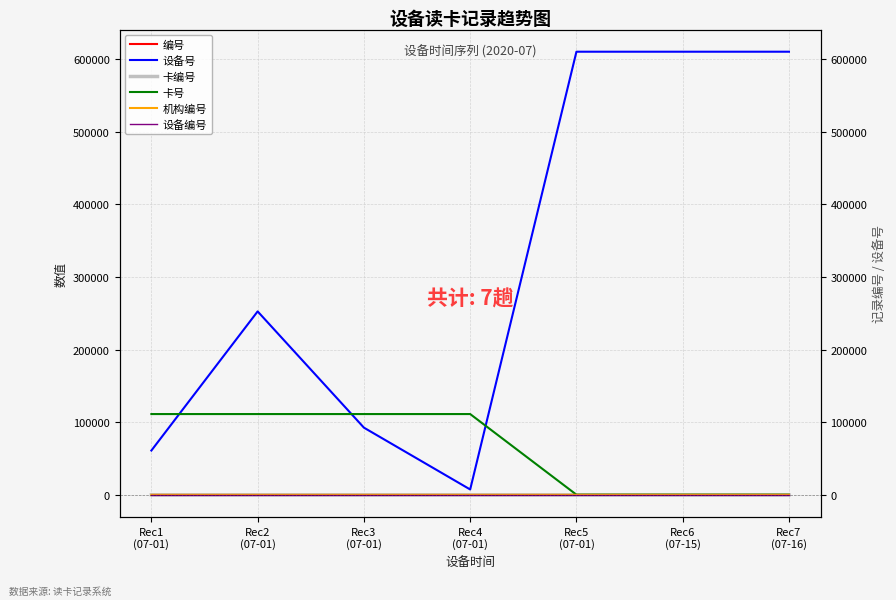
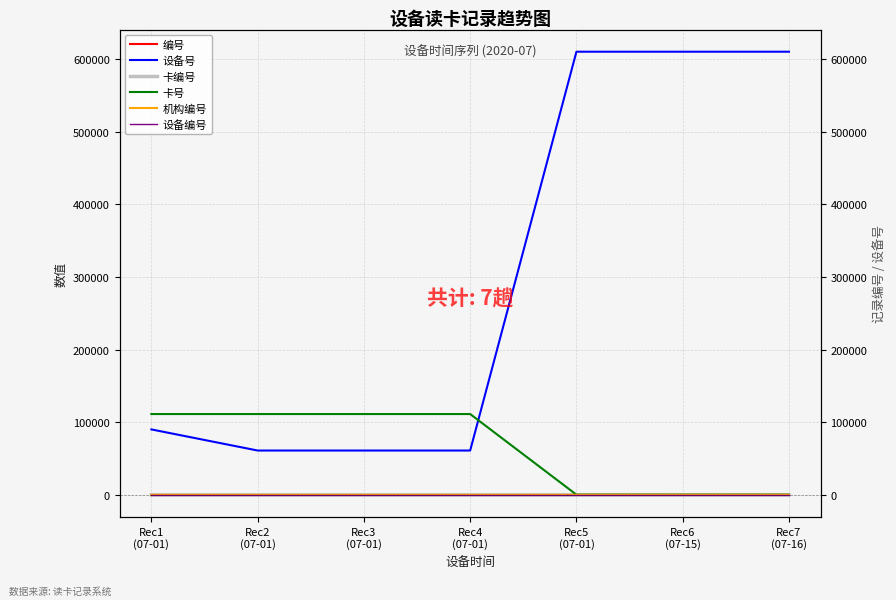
  {
    "设备编号": {
      "Rec1 (07-01)": 0,
      "Rec2 (07-01)": 0,
      "Rec3 (07-01)": 0,
      "Rec4 (07-01)": 0
    },
    "设备号": {
-     "Rec1 (07-01)": 60000,
-     "Rec2 (07-01)": 250000,
-     "Rec3 (07-01)": 90000,
-     "Rec4 (07-01)": 10000,
+     "Rec1 (07-01)": 90000,
+     "Rec2 (07-01)": 60000,
+     "Rec3 (07-01)": 60000,
+     "Rec4 (07-01)": 60000,
      "Rec5 (07-01)": 610000,
      "Rec6 (07-15)": 610000,
      "Rec7 (07-16)": 610000
    },
    "卡号": {
      "Rec1 (07-01)": 110000,
      "Rec2 (07-01)": 110000,
      "Rec3 (07-01)": 110000,
      "Rec4 (07-01)": 110000
    }
  }
